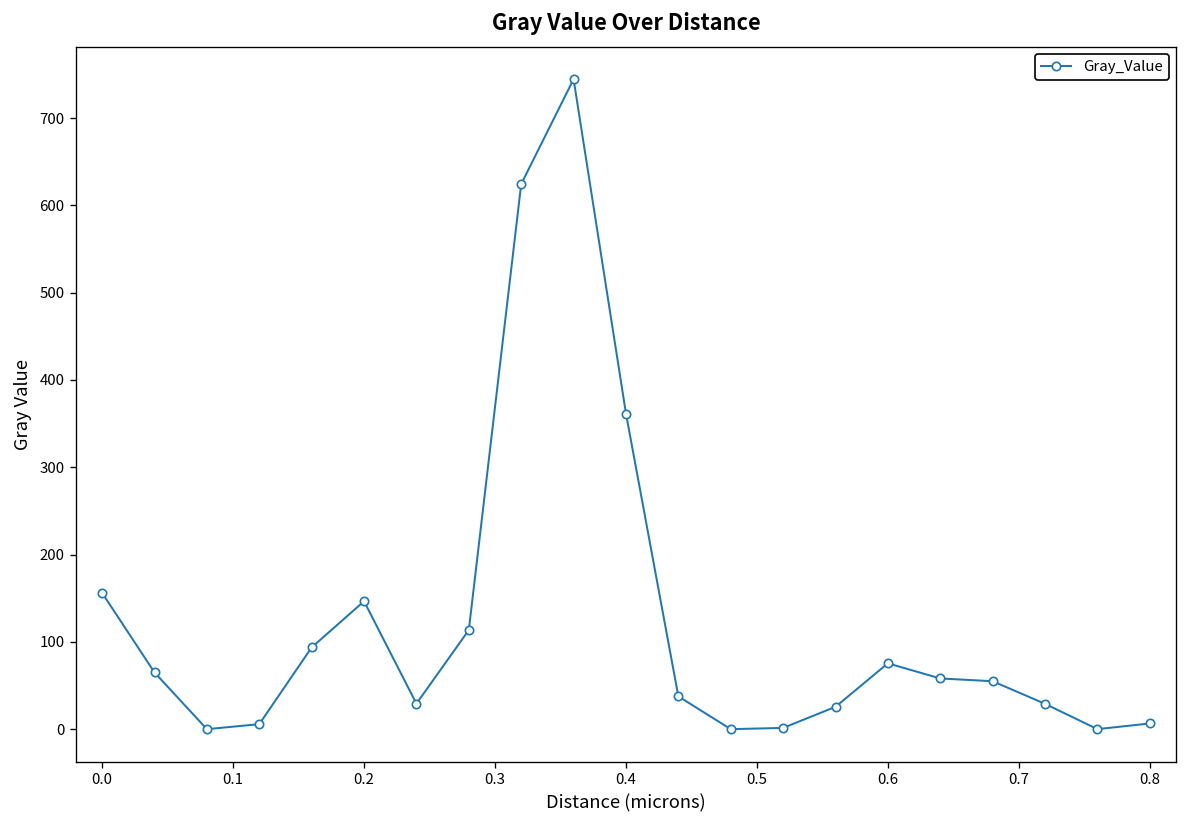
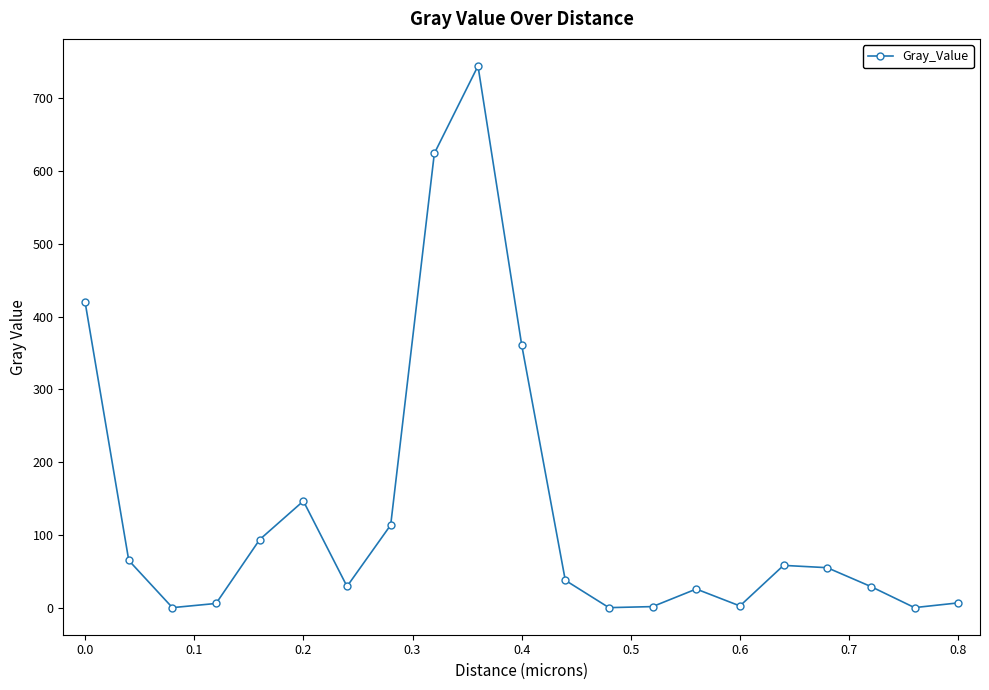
  {
-   "0.0": 160,
+   "0.0": 420,
    "0.2": 150,
    "0.4": 360,
-   "0.6": 80,
+   "0.6": 0,
    "0.8": 10
  }
